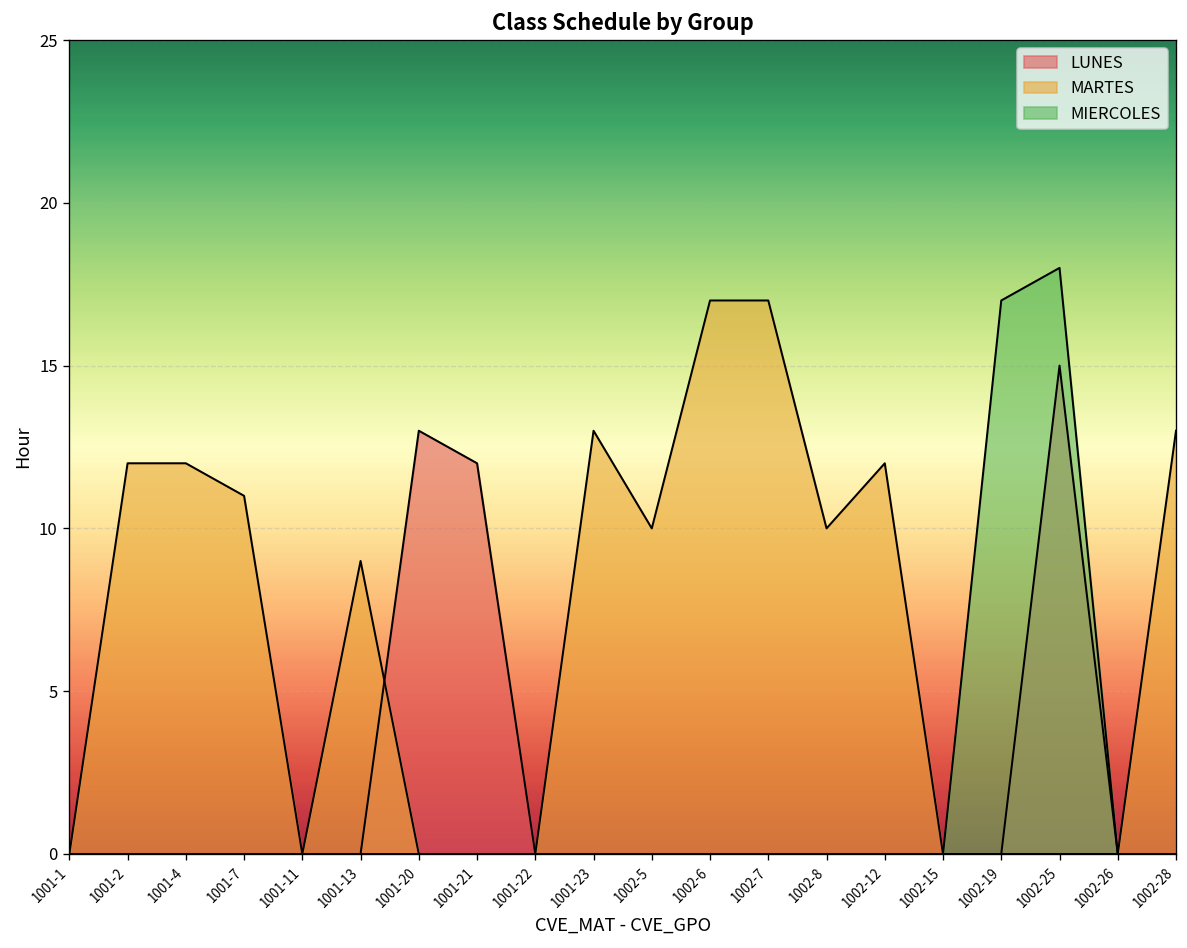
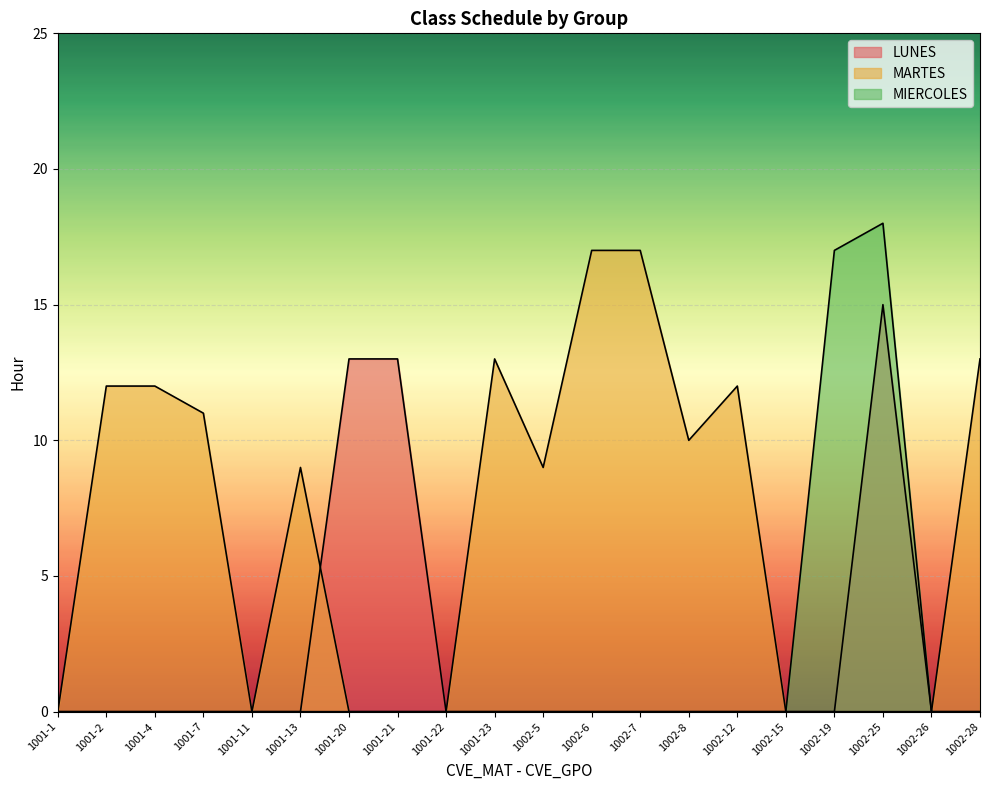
  {
    "LUNES": {
      "1001-20": 13,
-     "1001-21": 12,
+     "1001-21": 13,
      "1002-25": 15
    },
    "MARTES": {
      "1001-2": 12,
      "1001-4": 12,
      "1001-7": 11,
      "1001-13": 9,
      "1001-23": 13,
-     "1002-5": 10,
+     "1002-5": 9,
      "1002-6": 17,
      "1002-7": 17,
      "1002-8": 10,
      "1002-12": 12,
      "1002-25": 0,
      "1002-28": 13
    },
    "MIERCOLES": {
      "1002-19": 17,
      "1002-25": 18
    }
  }
